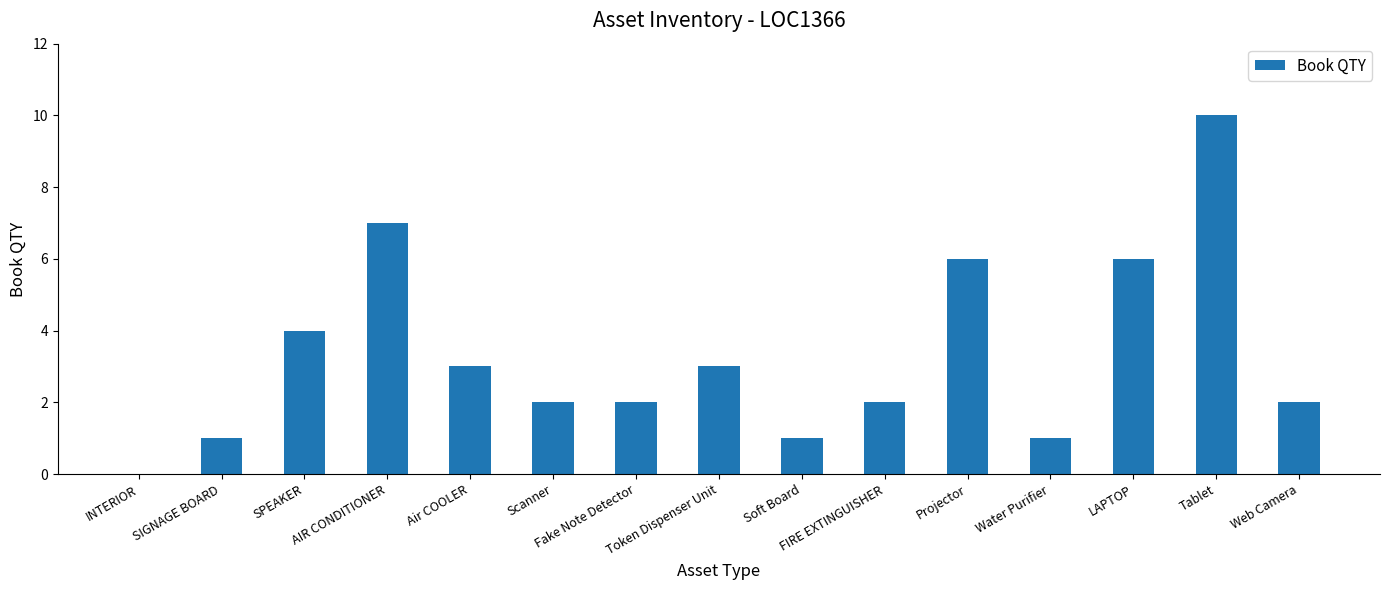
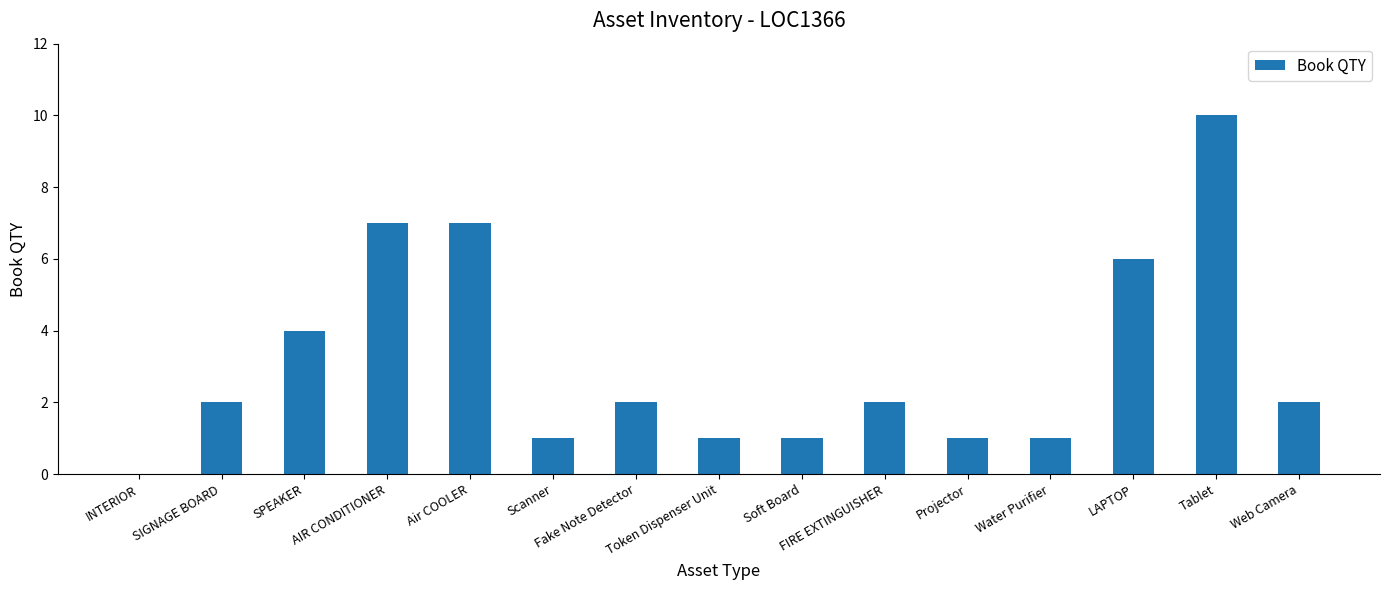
  {
    "INTERIOR": 0,
-   "SIGNAGE BOARD": 1,
+   "SIGNAGE BOARD": 2,
    "SPEAKER": 4,
    "AIR CONDITIONER": 7,
-   "Air COOLER": 3,
-   "Scanner": 2,
+   "Air COOLER": 7,
+   "Scanner": 1,
    "Fake Note Detector": 2,
-   "Token Dispenser Unit": 3,
+   "Token Dispenser Unit": 1,
    "Soft Board": 1,
    "FIRE EXTINGUISHER": 2,
-   "Projector": 6,
+   "Projector": 1,
    "Water Purifier": 1,
    "LAPTOP": 6,
    "Tablet": 10,
    "Web Camera": 2
  }
